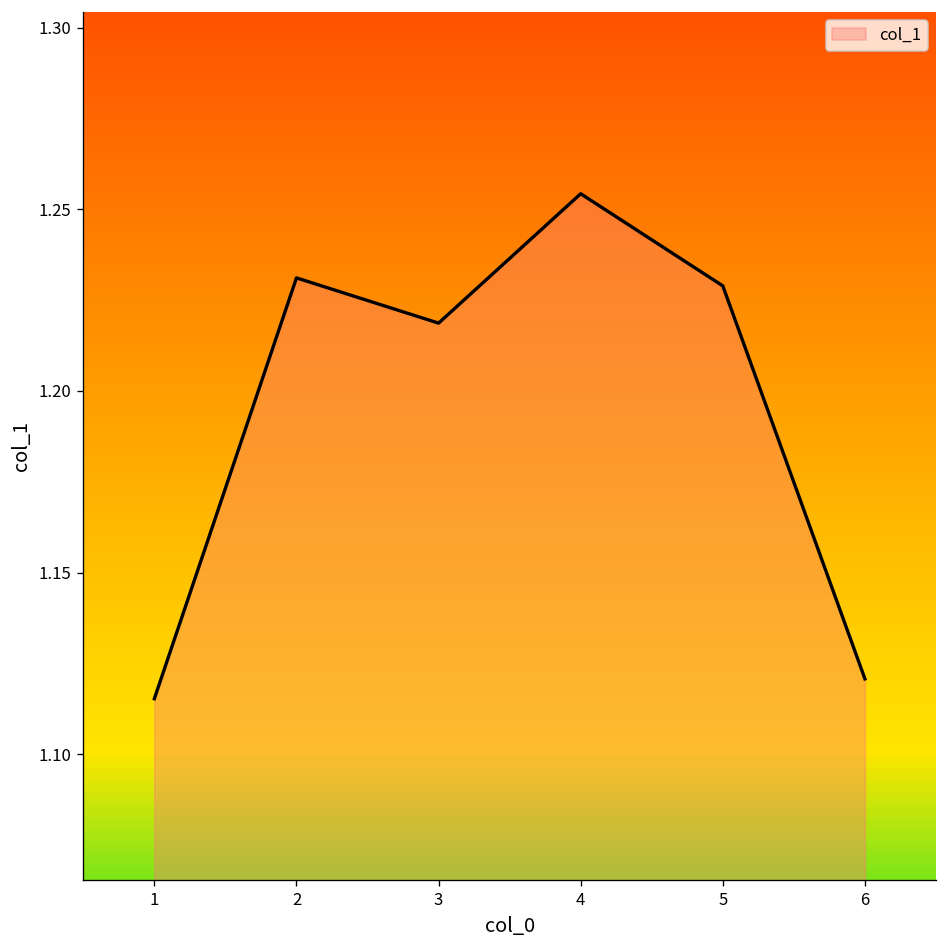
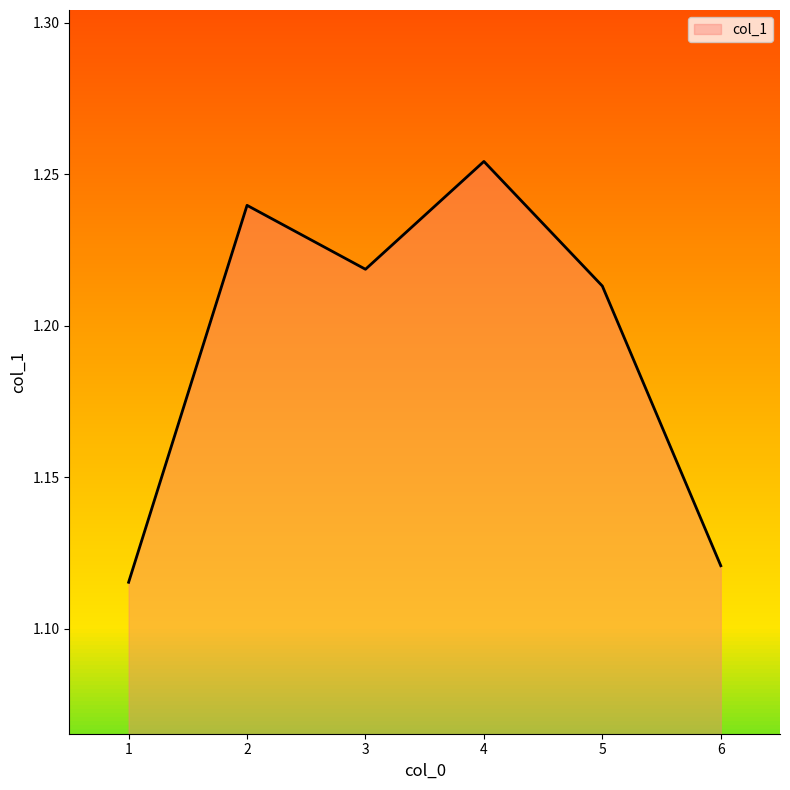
  {
    "1": 1.115,
-   "2": 1.231,
+   "2": 1.240,
    "3": 1.219,
    "4": 1.254,
-   "5": 1.229,
+   "5": 1.213,
    "6": 1.121
  }
